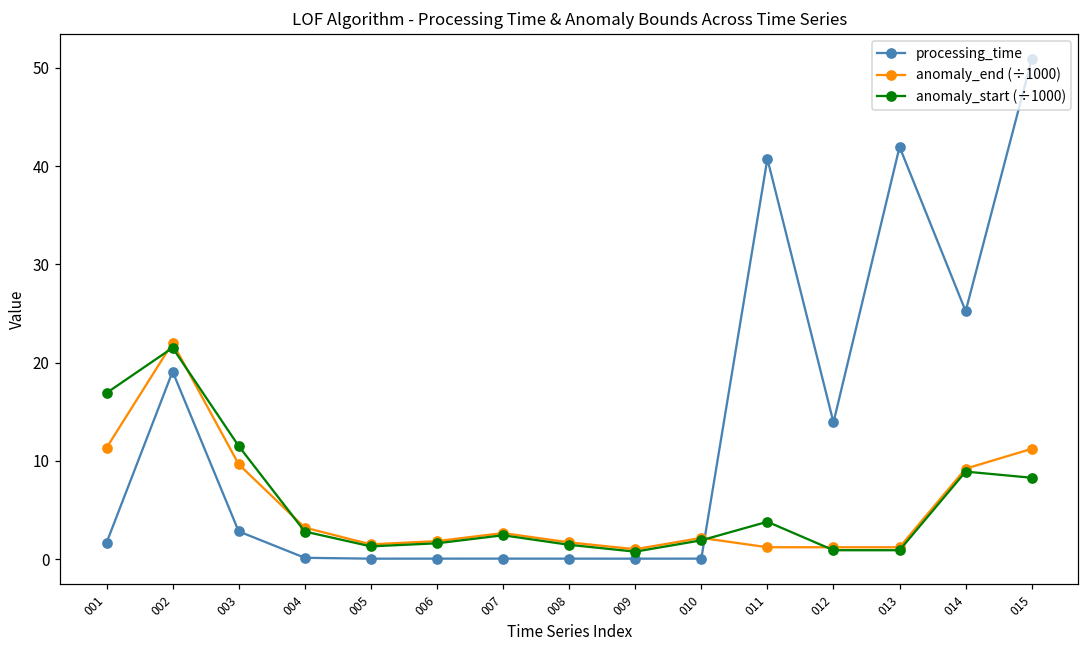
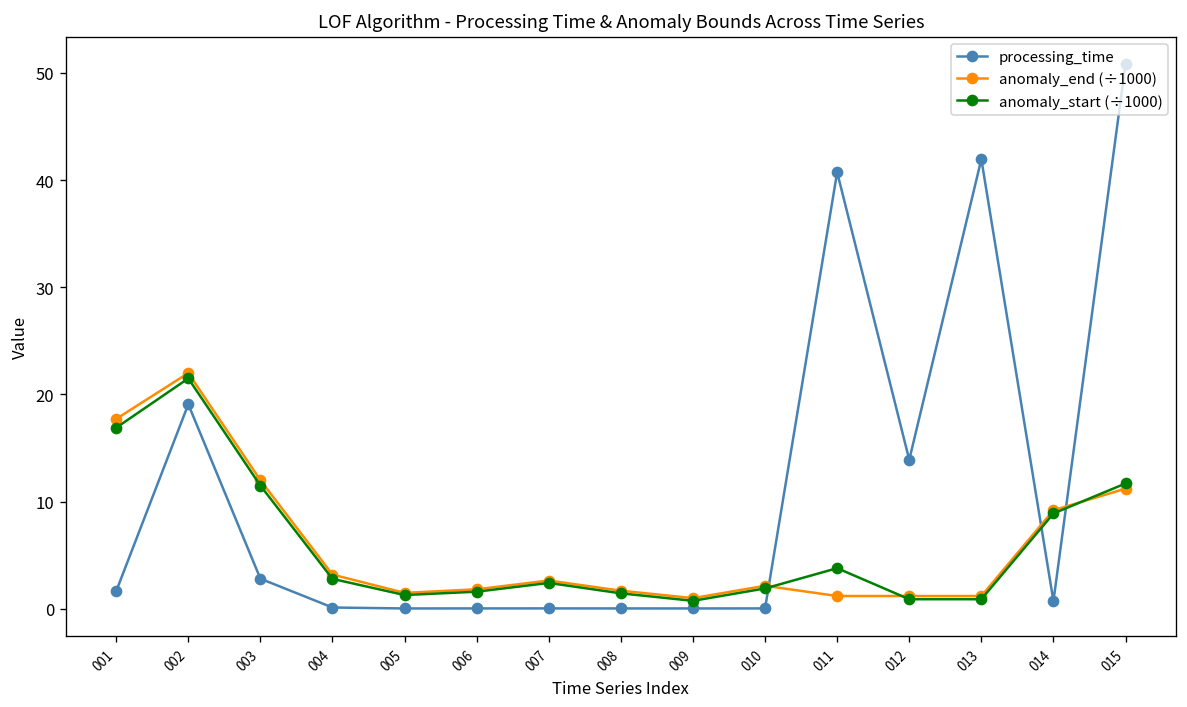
  {
    "processing_time": {
      "001": 2,
      "002": 19,
      "003": 3,
      "004": 0,
      "005": 0,
      "006": 0,
      "007": 0,
      "008": 0,
      "009": 0,
      "010": 0,
      "011": 41,
      "012": 14,
      "013": 42,
-     "014": 25
+     "014": 1
    },
    "anomaly_end (÷1000)": {
-     "001": 11,
+     "001": 18,
      "002": 22,
-     "003": 10,
+     "003": 12,
      "004": 3,
      "011": 1,
      "012": 1,
      "013": 1,
      "014": 9,
      "015": 11
    },
    "anomaly_start (÷1000)": {
      "001": 17,
      "002": 22,
      "003": 12,
      "004": 3,
      "011": 4,
      "012": 1,
      "013": 1,
      "014": 9,
-     "015": 8
+     "015": 12
    }
  }
